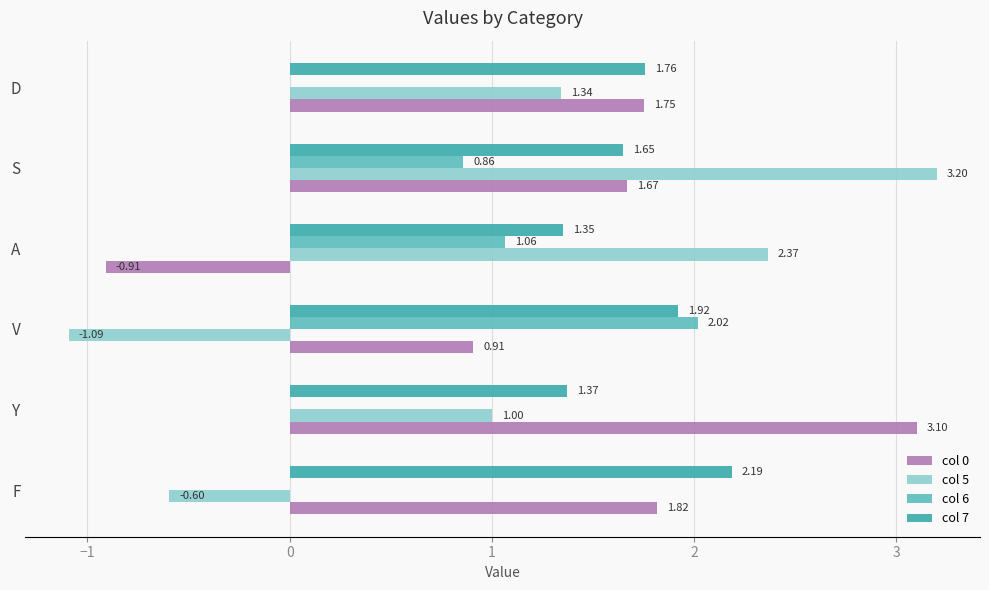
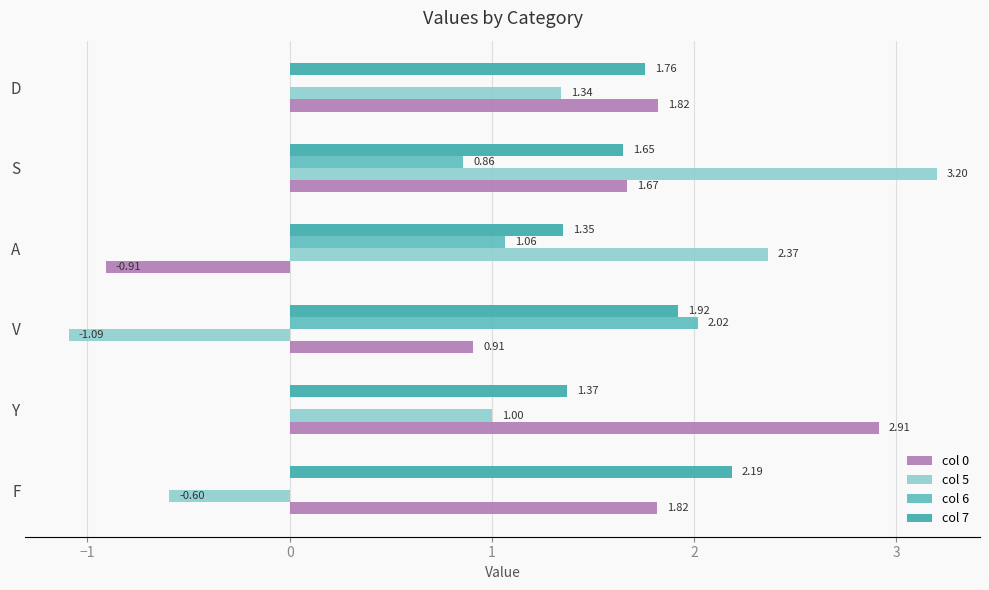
  {
    "col 0": {
-     "D": 1.75,
+     "D": 1.82,
      "S": 1.67,
      "A": -0.91,
      "V": 0.91,
-     "Y": 3.10,
+     "Y": 2.91,
      "F": 1.82
    }
  }
